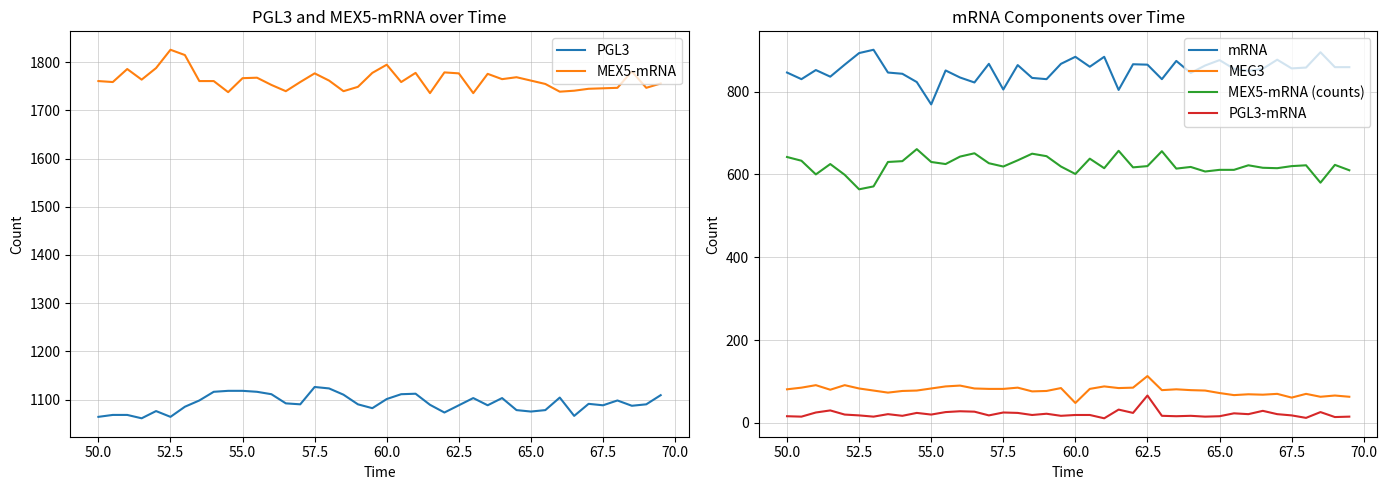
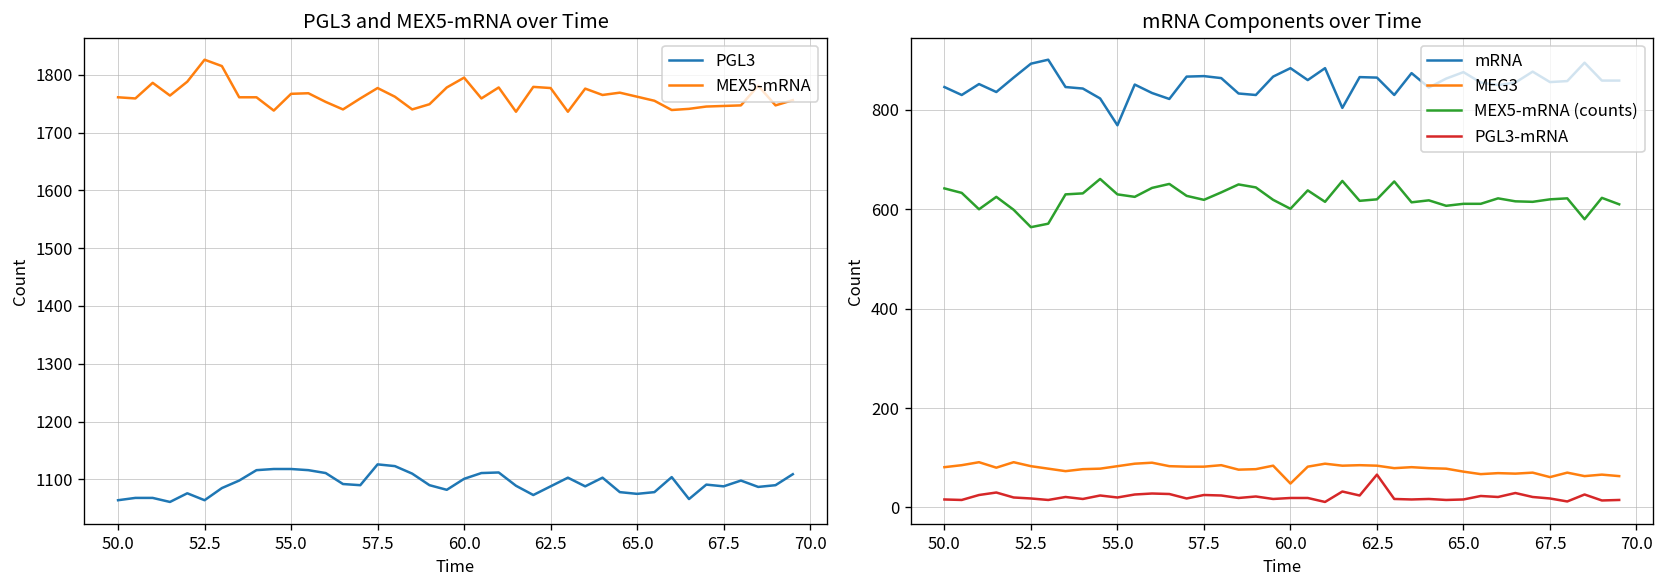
  {
    "PGL3 and MEX5-mRNA over Time": {
      "PGL3": {
        "50.0": 1060,
        "52.5": 1060,
        "55.0": 1120,
        "57.5": 1130,
        "60.0": 1100,
        "62.5": 1090,
        "65.0": 1080,
        "67.5": 1090
      },
      "MEX5-mRNA": {
        "50.0": 1760,
        "52.5": 1830,
        "55.0": 1770,
        "57.5": 1780,
        "60.0": 1800,
        "62.5": 1780,
        "65.0": 1760,
        "67.5": 1750
      }
    },
    "mRNA Components over Time": {
      "mRNA": {
        "50.0": 850,
        "52.5": 890,
        "55.0": 770,
-       "57.5": 810,
+       "57.5": 870,
        "60.0": 880,
        "62.5": 870
      },
      "MEG3": {
        "50.0": 80,
        "52.5": 80,
        "55.0": 80,
        "57.5": 80,
        "60.0": 50,
-       "62.5": 110,
+       "62.5": 80,
        "65.0": 70,
        "67.5": 60
      },
      "MEX5-mRNA (counts)": {
        "50.0": 640,
        "52.5": 560,
        "55.0": 630,
        "57.5": 620,
        "60.0": 600,
        "62.5": 620,
        "65.0": 610,
        "67.5": 620
      },
      "PGL3-mRNA": {
        "50.0": 20,
        "52.5": 20,
        "55.0": 20,
        "57.5": 30,
        "60.0": 20,
        "62.5": 70,
        "65.0": 20,
        "67.5": 20
      }
    }
  }
